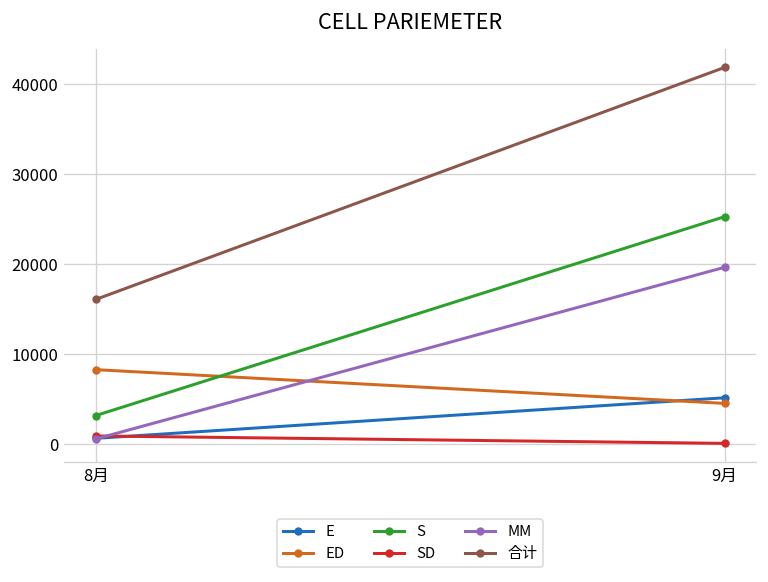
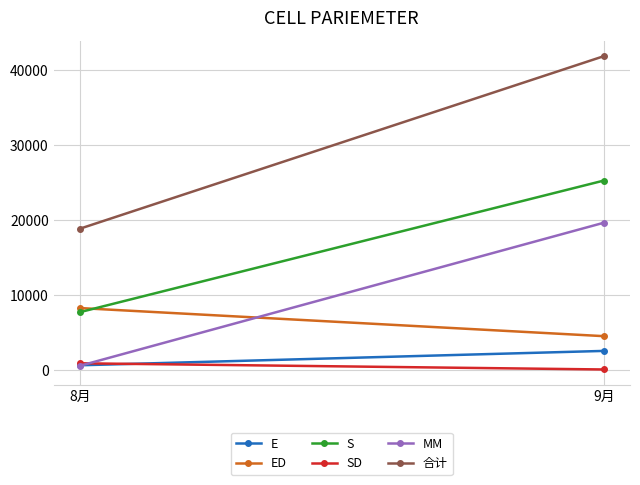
  {
    "E": {
-     "9月": 5000
+     "9月": 3000
    },
    "ED": {
      "8月": 8000,
      "9月": 5000
    },
    "S": {
-     "8月": 3000,
+     "8月": 8000,
      "9月": 25000
    },
    "SD": {
      "9月": 0
    },
    "MM": {
      "9月": 20000
    },
    "合计": {
-     "8月": 16000,
+     "8月": 19000,
      "9月": 42000
    }
  }
